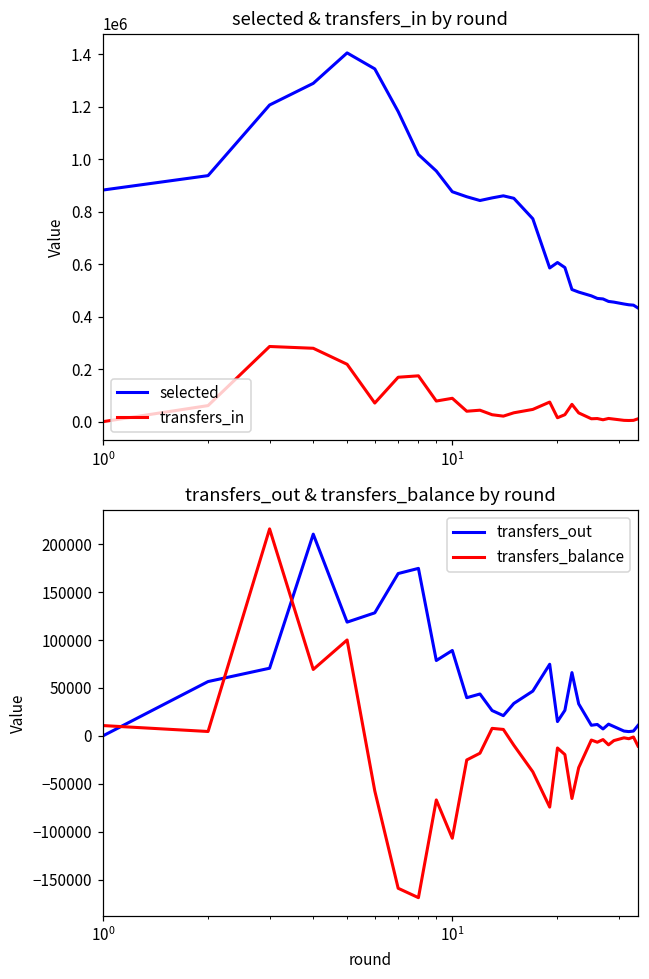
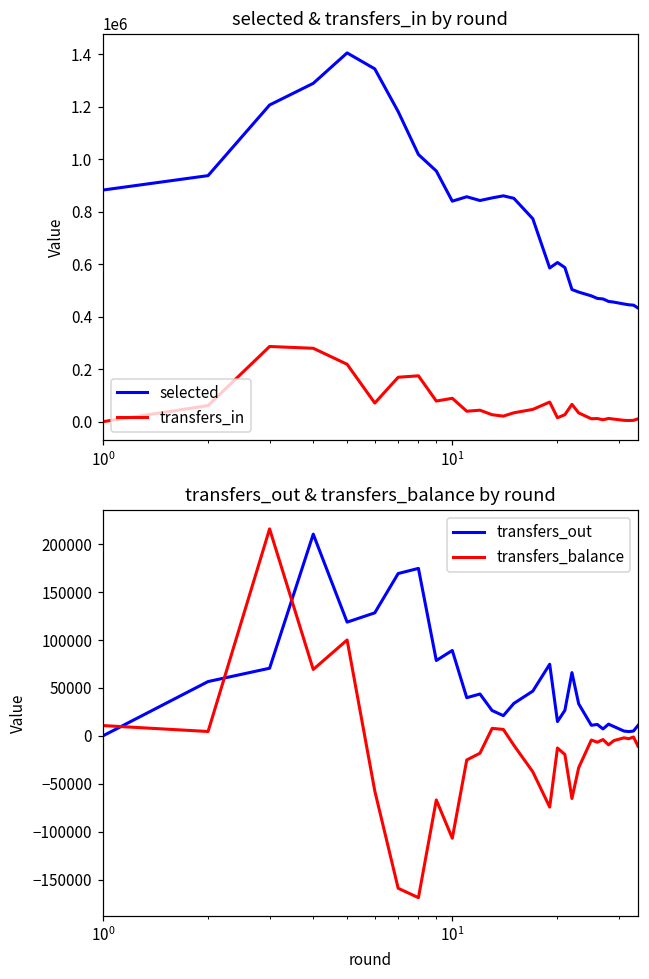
  {
    "selected & transfers_in by round": {
      "selected": {
        "10^0": 880000,
-       "10^1": 880000
+       "10^1": 840000
      },
      "transfers_in": {
        "10^0": 0,
        "10^1": 90000
      }
    },
    "transfers_out & transfers_balance by round": {
      "transfers_out": {
        "10^0": 0,
        "10^1": 90000
      },
      "transfers_balance": {
        "10^0": 10000,
        "10^1": -110000
      }
    }
  }
